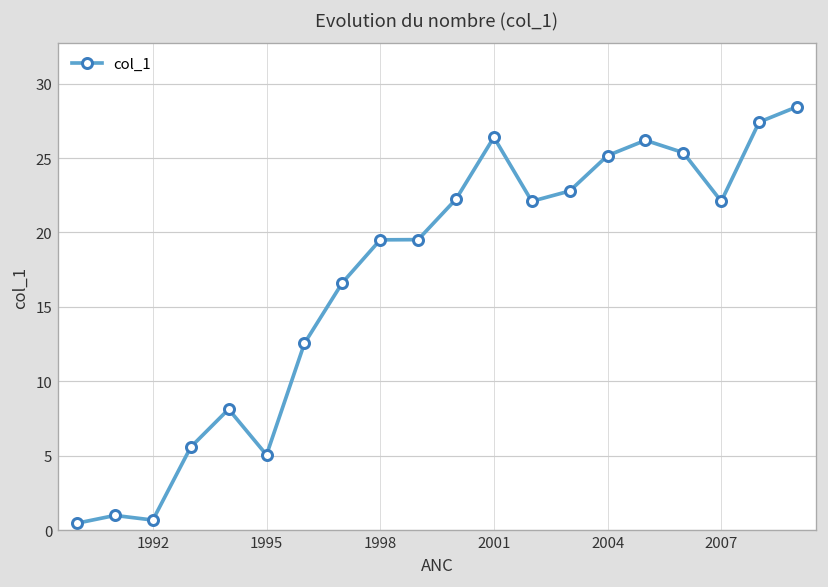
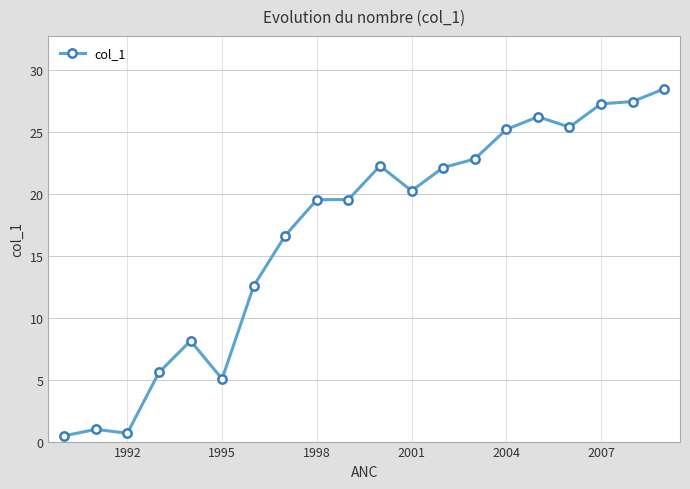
  {
    "1992": 0.7,
    "1995": 5.1,
    "1998": 19.5,
-   "2001": 26.4,
+   "2001": 20.2,
    "2004": 25.2,
-   "2007": 22.1
+   "2007": 27.2
  }
